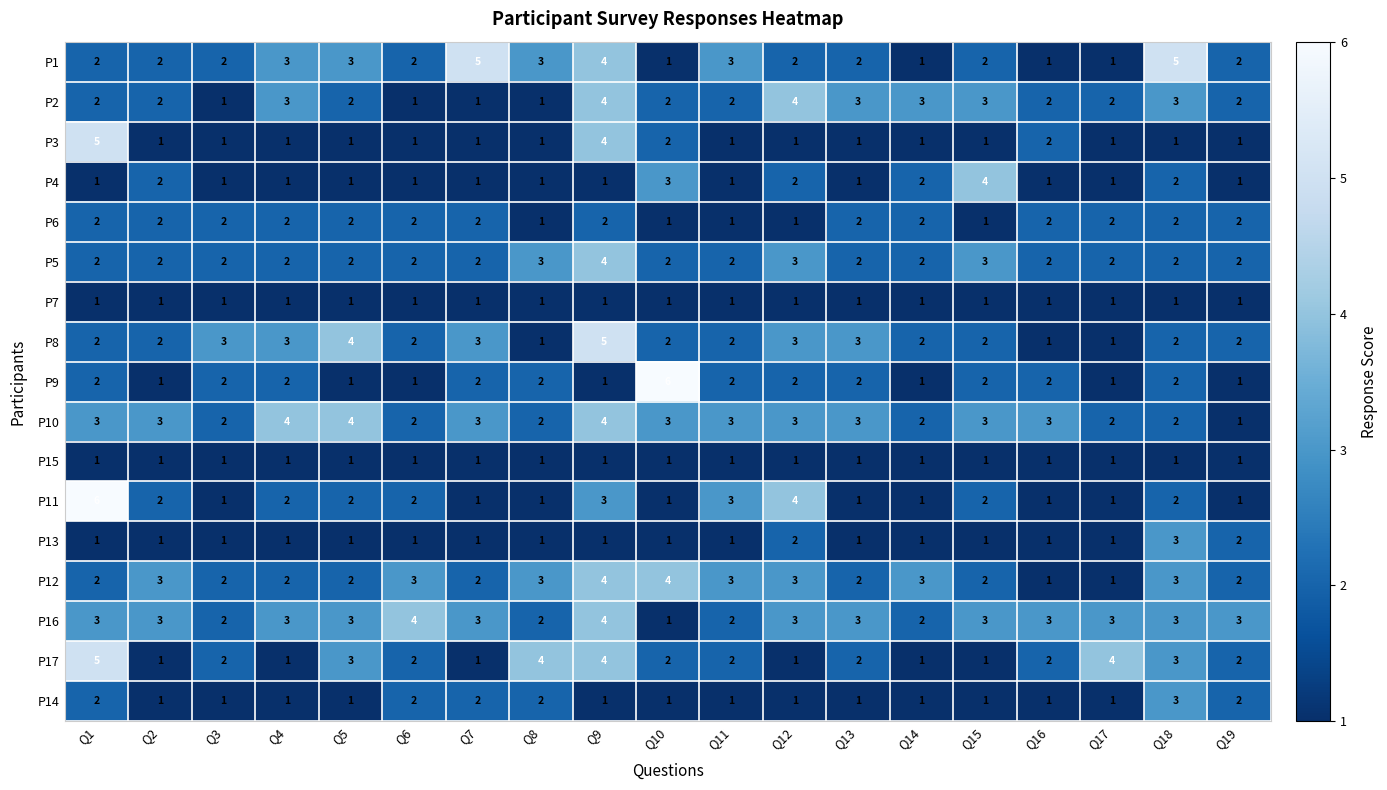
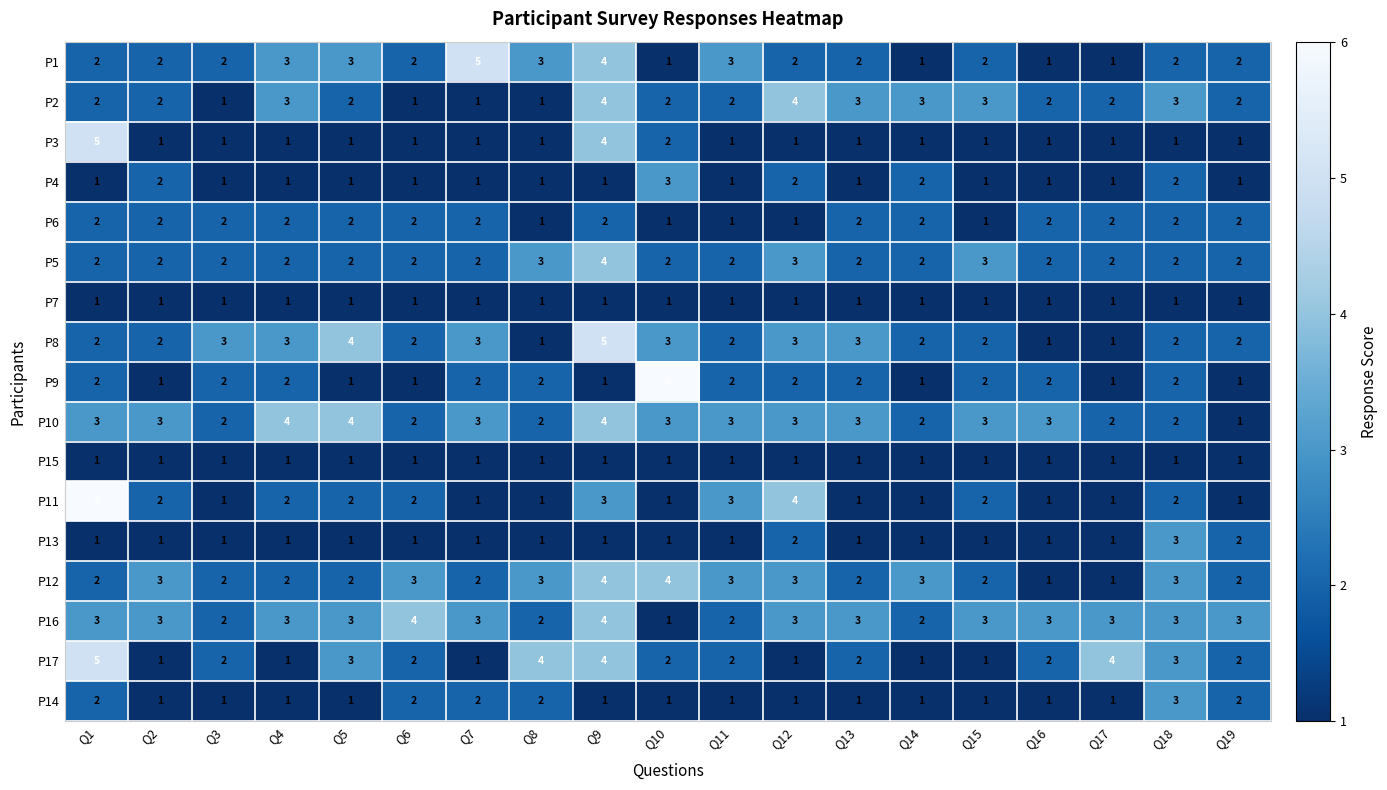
  {
    "P1": {
      "Q1": 2,
      "Q2": 2,
      "Q3": 2,
      "Q4": 3,
      "Q5": 3,
      "Q6": 2,
      "Q7": 5,
      "Q8": 3,
      "Q9": 4,
      "Q10": 1,
      "Q11": 3,
      "Q12": 2,
      "Q13": 2,
      "Q14": 1,
      "Q15": 2,
      "Q16": 1,
      "Q17": 1,
-     "Q18": 5,
+     "Q18": 2,
      "Q19": 2
    },
    "P3": {
      "Q1": 5,
      "Q2": 1,
      "Q3": 1,
      "Q4": 1,
      "Q5": 1,
      "Q6": 1,
      "Q7": 1,
      "Q8": 1,
      "Q9": 4,
      "Q10": 2,
      "Q11": 1,
      "Q12": 1,
      "Q13": 1,
      "Q14": 1,
      "Q15": 1,
-     "Q16": 2,
+     "Q16": 1,
      "Q17": 1,
      "Q18": 1,
      "Q19": 1
    },
    "P4": {
      "Q1": 1,
      "Q2": 2,
      "Q3": 1,
      "Q4": 1,
      "Q5": 1,
      "Q6": 1,
      "Q7": 1,
      "Q8": 1,
      "Q9": 1,
      "Q10": 3,
      "Q11": 1,
      "Q12": 2,
      "Q13": 1,
      "Q14": 2,
-     "Q15": 4,
+     "Q15": 1,
      "Q16": 1,
      "Q17": 1,
      "Q18": 2,
      "Q19": 1
    },
    "P8": {
      "Q1": 2,
      "Q2": 2,
      "Q3": 3,
      "Q4": 3,
      "Q5": 4,
      "Q6": 2,
      "Q7": 3,
      "Q8": 1,
      "Q9": 5,
-     "Q10": 2,
+     "Q10": 3,
      "Q11": 2,
      "Q12": 3,
      "Q13": 3,
      "Q14": 2,
      "Q15": 2,
      "Q16": 1,
      "Q17": 1,
      "Q18": 2,
      "Q19": 2
    }
  }
